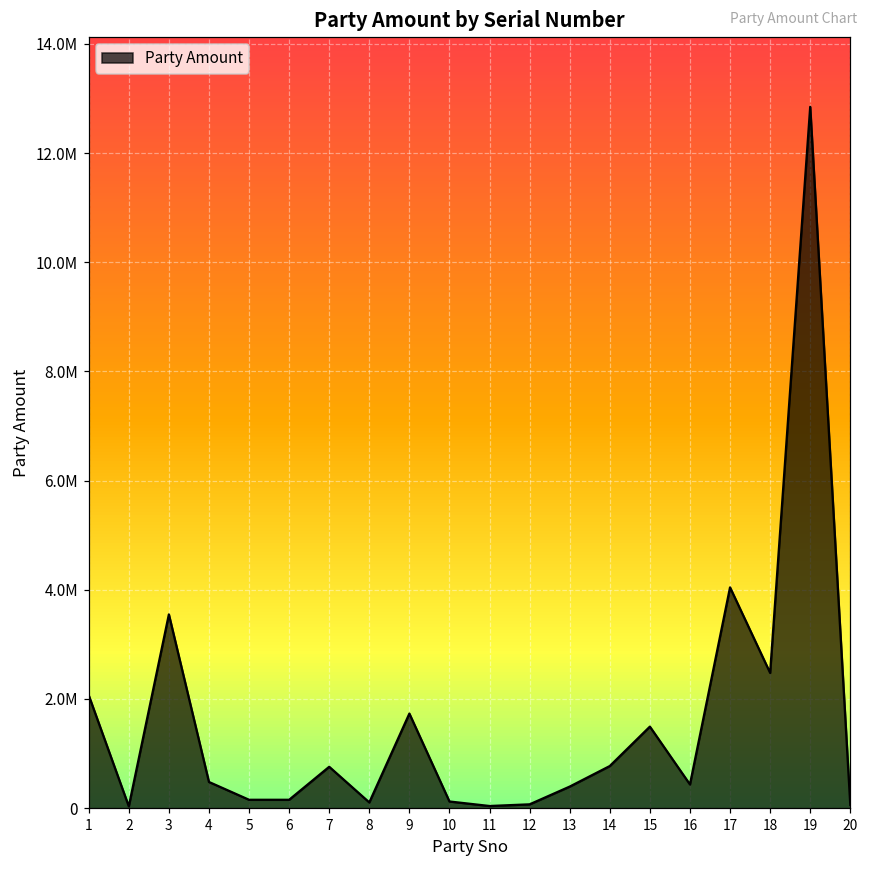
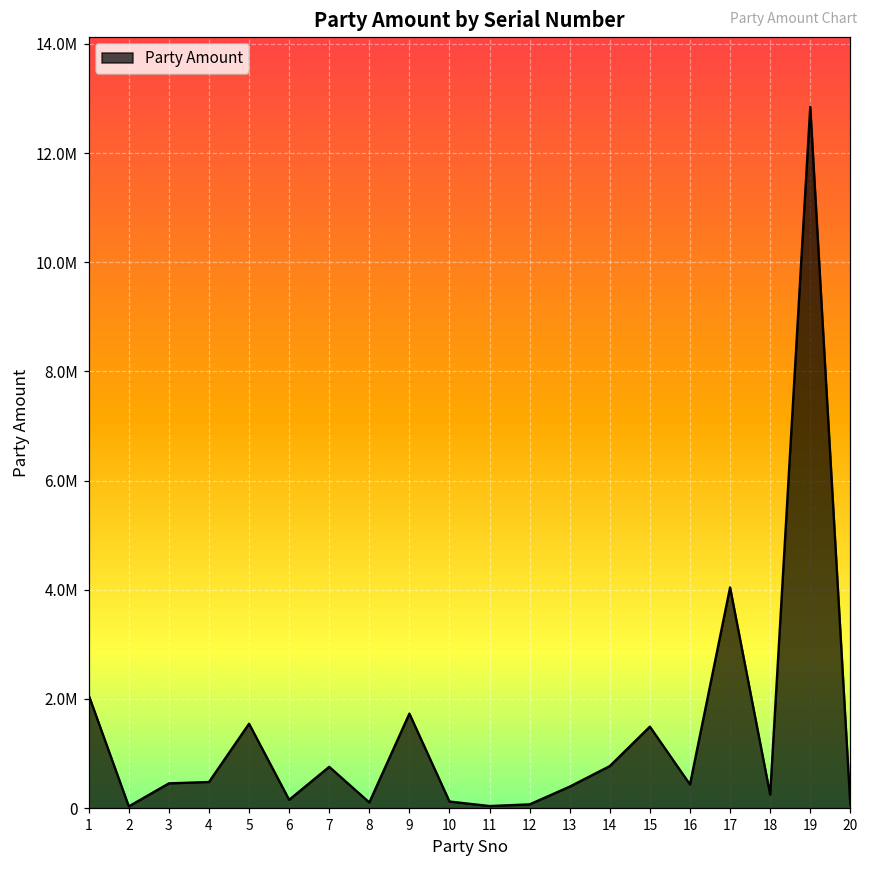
  {
    "1": 2100000,
    "2": 0,
-   "3": 3500000,
+   "3": 500000,
    "4": 500000,
-   "5": 200000,
+   "5": 1500000,
    "6": 200000,
    "7": 800000,
    "8": 100000,
    "9": 1700000,
    "10": 100000,
    "11": 0,
    "12": 100000,
    "13": 400000,
    "14": 800000,
    "15": 1500000,
    "16": 400000,
    "17": 4000000,
-   "18": 2500000,
+   "18": 300000,
    "19": 12800000,
    "20": 100000
  }
